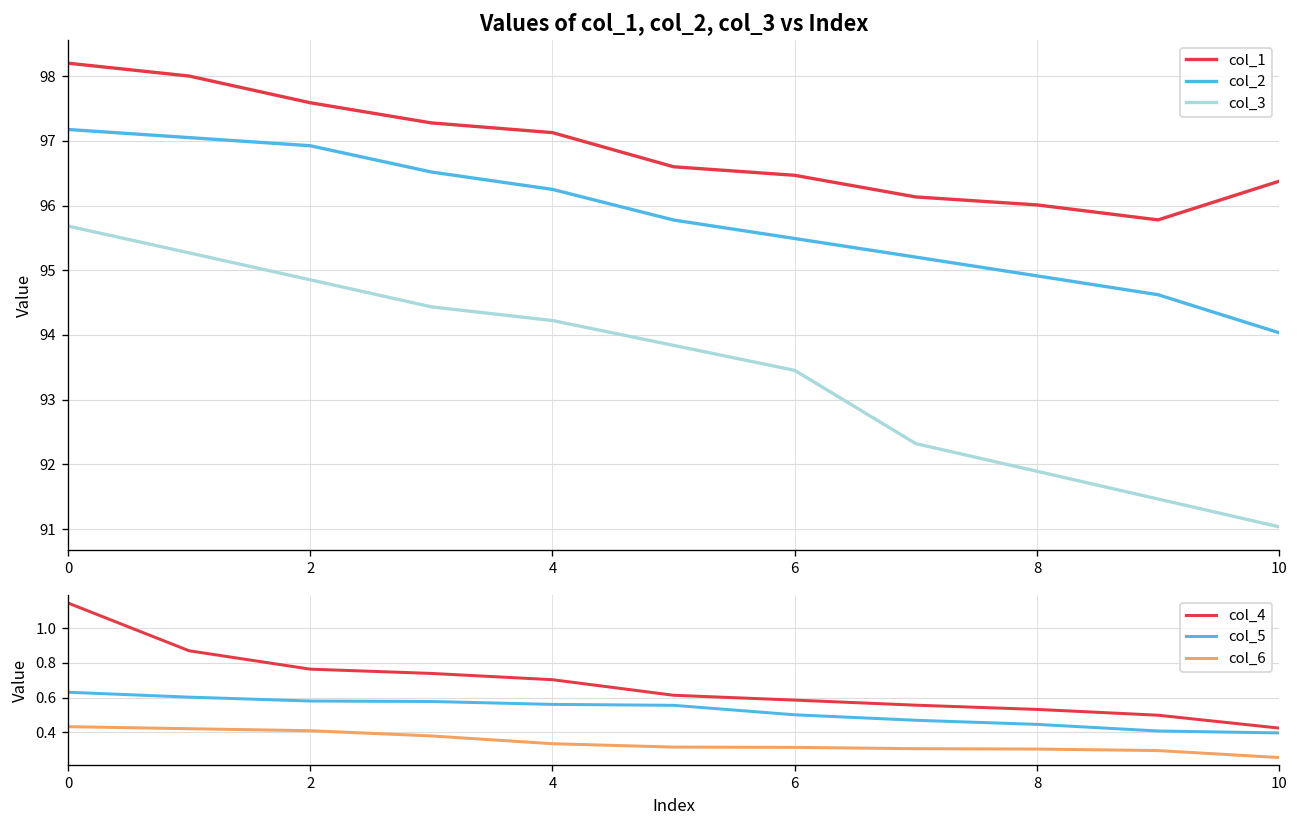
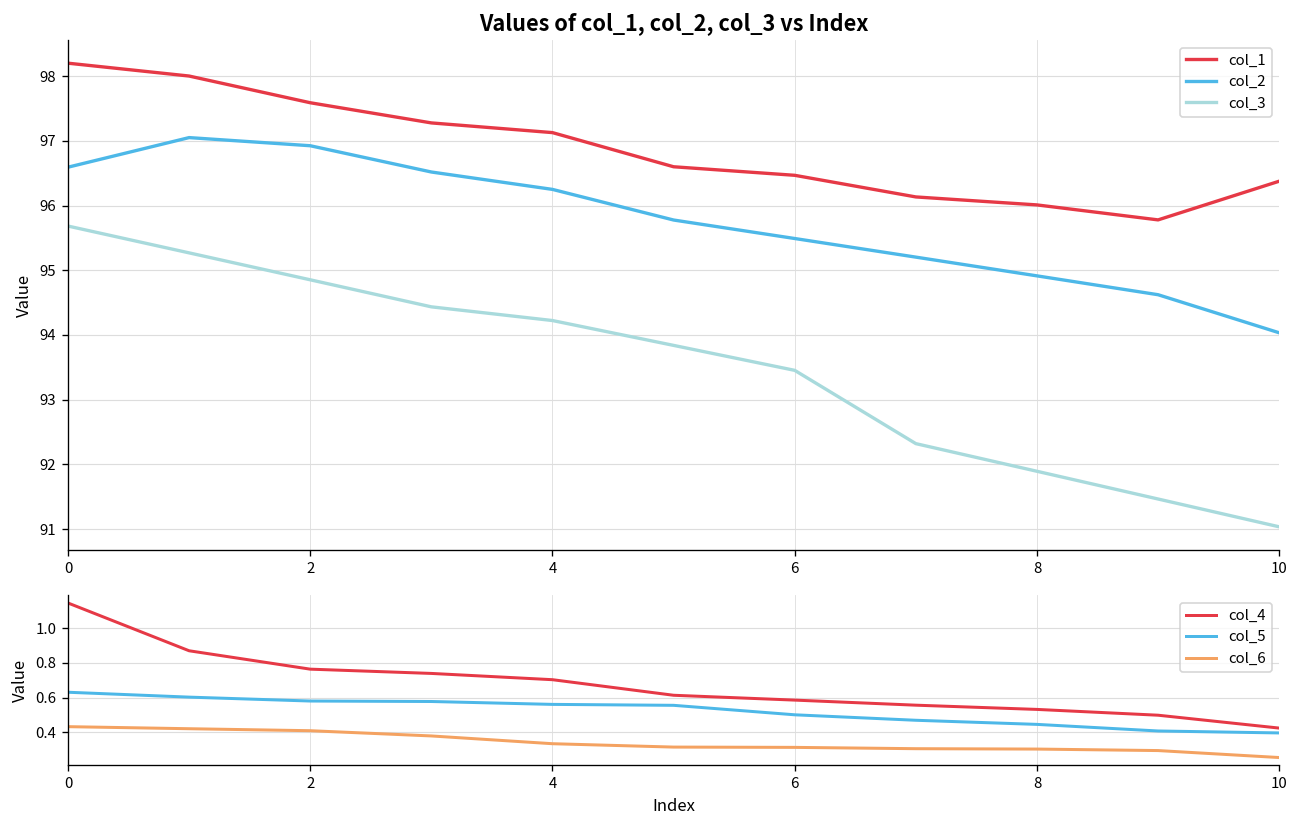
  {
    "Values of col_1, col_2, col_3 vs Index": {
      "col_1": {
        "0": 98.2,
        "2": 97.6,
        "4": 97.1,
        "6": 96.5,
        "8": 96.0,
        "10": 96.4
      },
      "col_2": {
-       "0": 97.2,
+       "0": 96.6,
        "2": 96.9,
        "4": 96.2,
        "6": 95.5,
        "8": 94.9,
        "10": 94.0
      },
      "col_3": {
        "0": 95.7,
        "2": 94.9,
        "4": 94.2,
        "6": 93.5,
        "8": 91.9,
        "10": 91.0
      }
    }
  }
